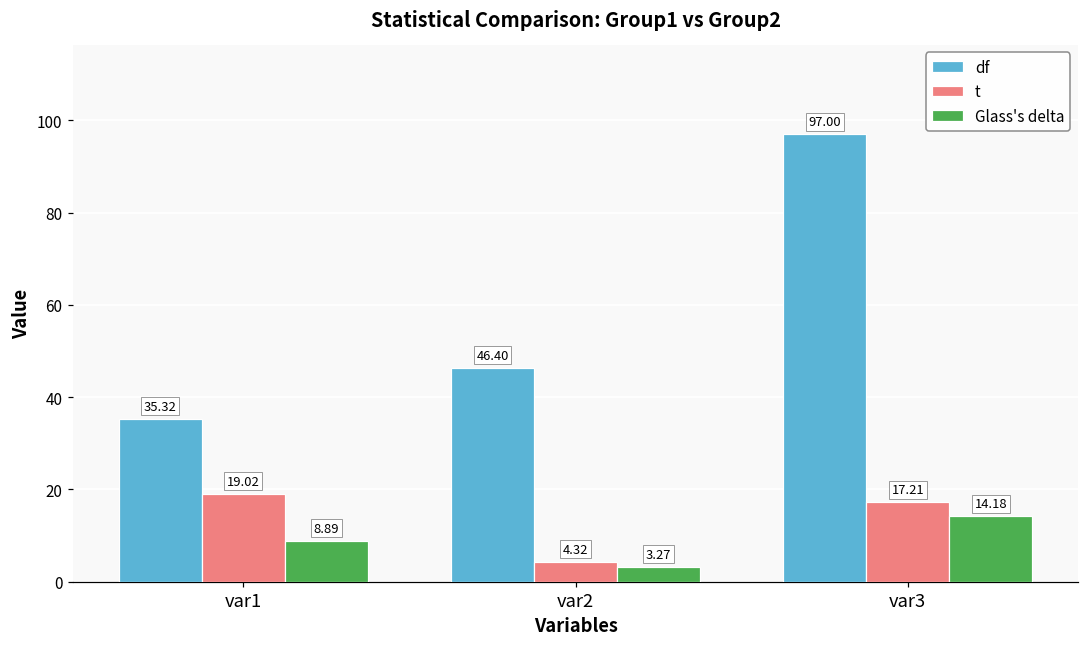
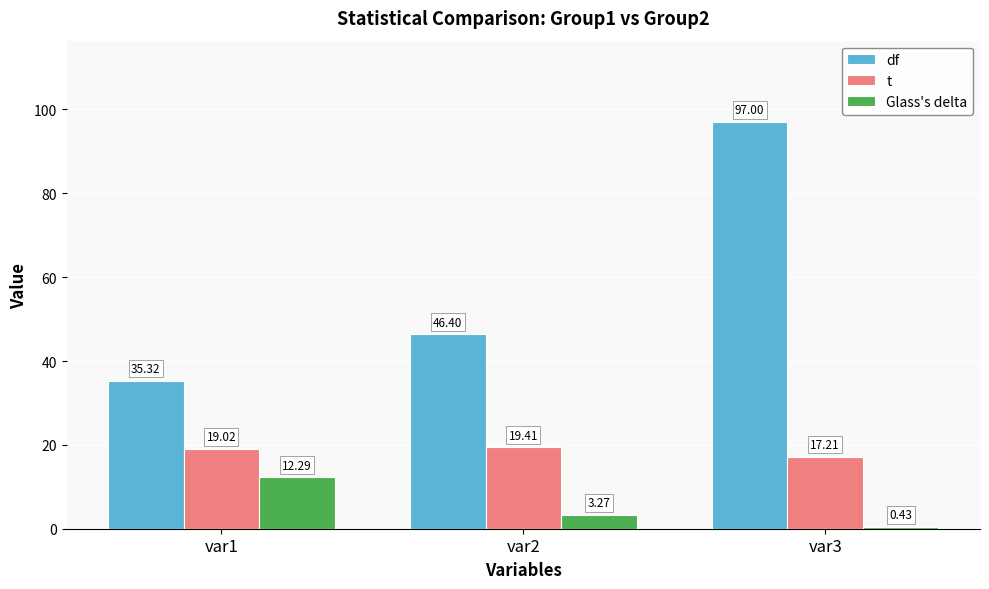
  {
    "t": {
-     "var2": 4.32
+     "var2": 19.41
    },
    "Glass's delta": {
-     "var1": 8.89,
-     "var3": 14.18
+     "var1": 12.29,
+     "var3": 0.43
    }
  }
